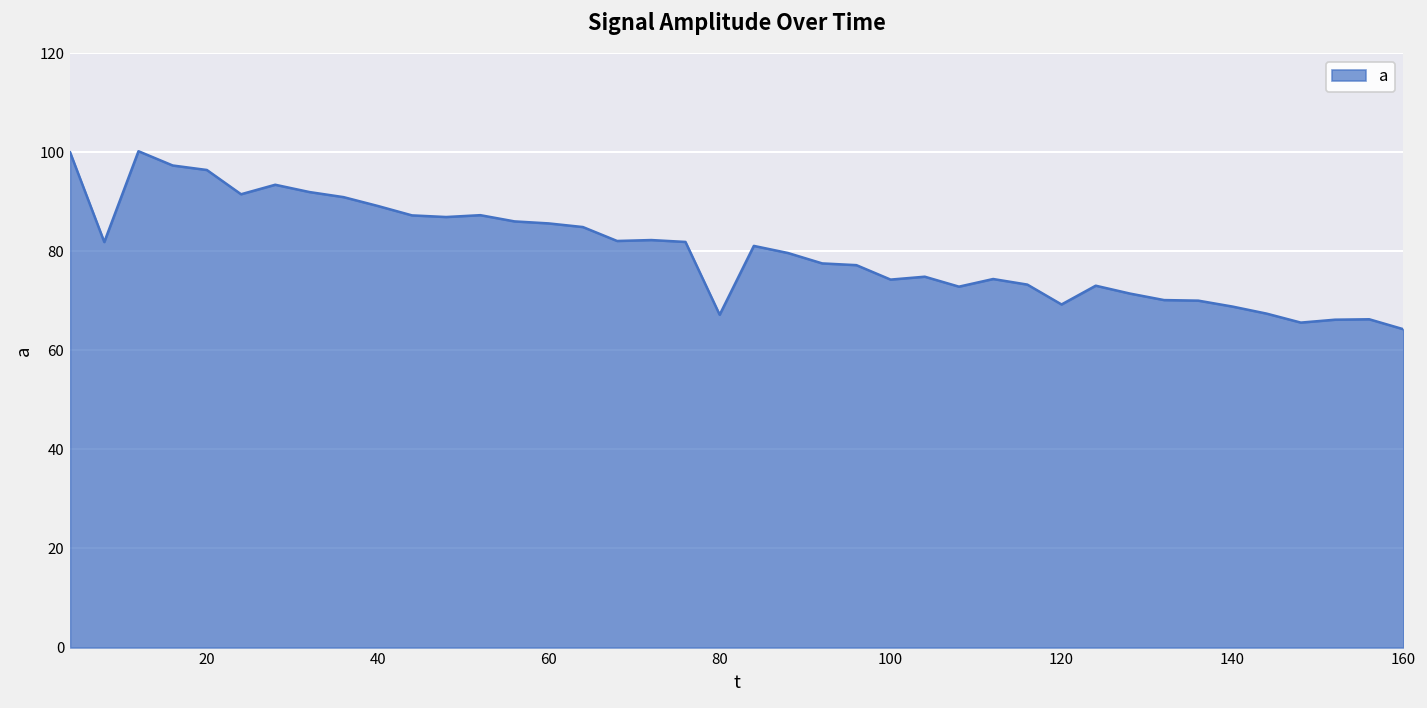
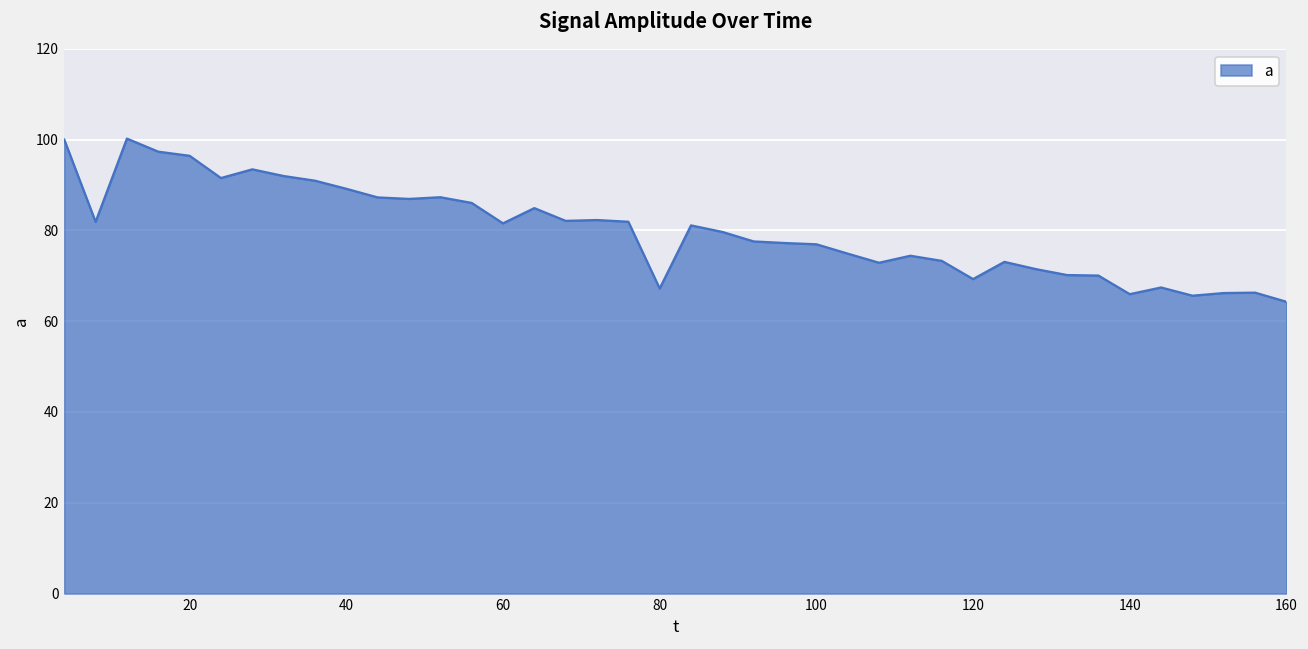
  {
    "20": 96,
    "40": 89,
-   "60": 86,
+   "60": 82,
    "80": 67,
-   "100": 74,
+   "100": 77,
    "120": 69,
-   "140": 69,
+   "140": 66,
    "160": 64
  }
